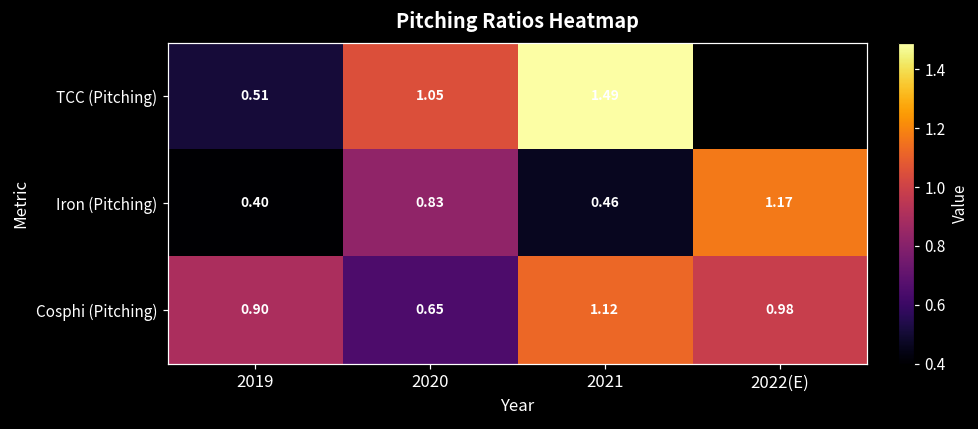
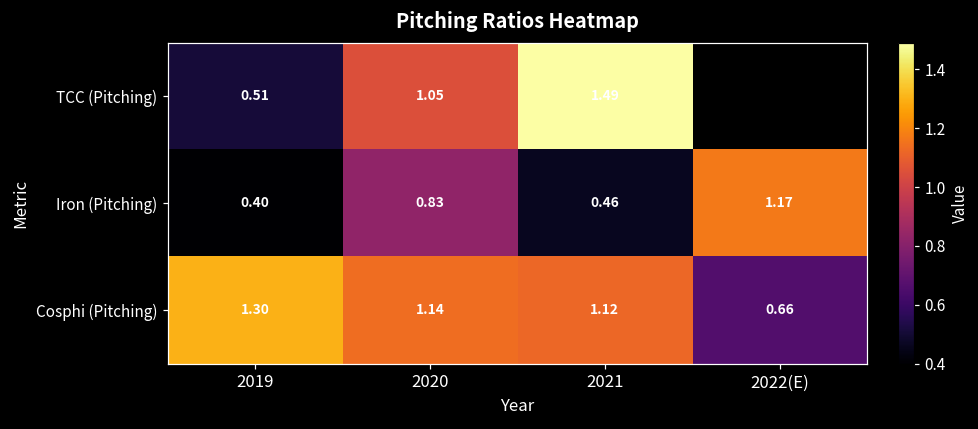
  {
    "TCC (Pitching)": {
      "2019": 0.51,
      "2020": 1.05,
      "2021": 1.49
    },
    "Iron (Pitching)": {
      "2019": 0.40,
      "2020": 0.83,
      "2021": 0.46,
      "2022(E)": 1.17
    },
    "Cosphi (Pitching)": {
-     "2019": 0.90,
-     "2020": 0.65,
+     "2019": 1.30,
+     "2020": 1.14,
      "2021": 1.12,
-     "2022(E)": 0.98
+     "2022(E)": 0.66
    }
  }
